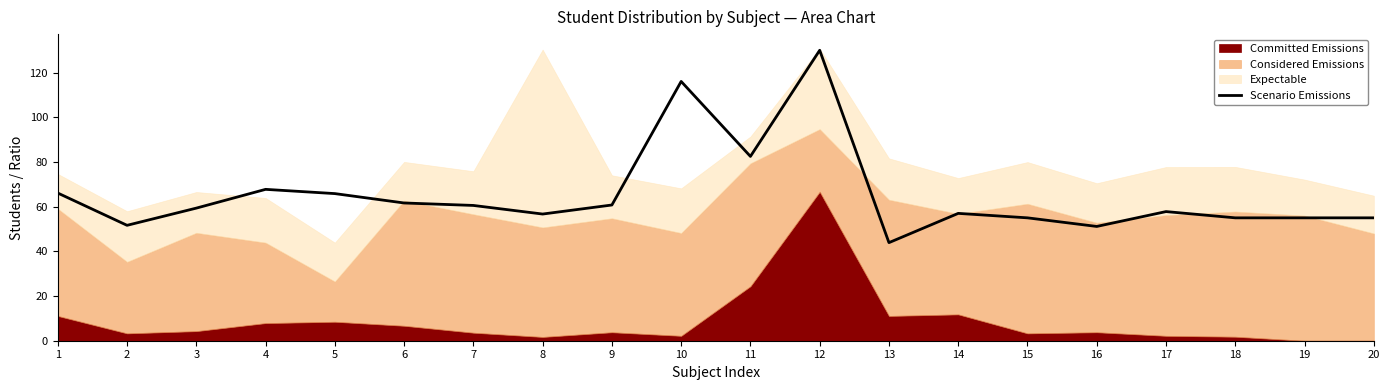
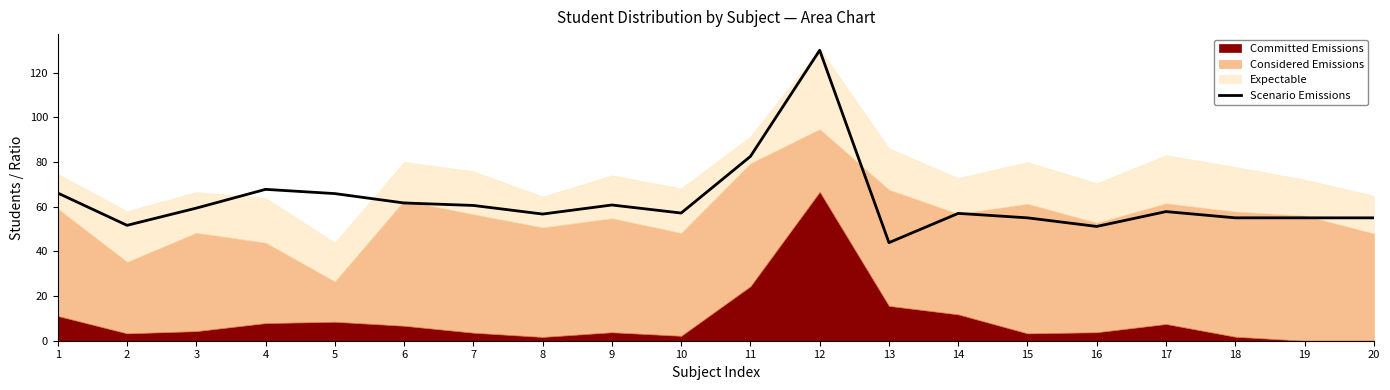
  {
    "Scenario Emissions": {
      "1": 66,
      "2": 52,
      "3": 59,
      "4": 68,
      "5": 66,
      "7": 61,
      "8": 57,
      "9": 61,
-     "10": 116,
+     "10": 57,
      "11": 83,
      "13": 44,
      "15": 55,
      "16": 51,
      "17": 58,
      "18": 55,
      "20": 55
    },
    "Committed Emissions": {
      "1": 11,
      "2": 3,
      "3": 4,
      "4": 8,
      "5": 9,
      "6": 7,
      "7": 4,
      "8": 2,
      "9": 4,
      "10": 2,
      "11": 24,
      "12": 67,
-     "13": 11,
+     "13": 16,
      "14": 12,
      "15": 3,
      "16": 4,
-     "17": 2,
+     "17": 8,
      "18": 2,
      "19": 0,
      "20": 0
    },
    "Considered Emissions": {
      "1": 48,
      "2": 32,
      "3": 44,
      "4": 36,
      "5": 18,
      "7": 53,
      "8": 49,
      "9": 51,
      "10": 46,
      "11": 55,
      "12": 28,
      "13": 52,
      "15": 58,
      "16": 49,
      "17": 54,
      "18": 56,
      "20": 48
    },
    "Expectable": {
      "1": 16,
      "2": 23,
      "3": 18,
      "4": 20,
      "5": 17,
      "6": 17,
      "7": 19,
-     "8": 80,
+     "8": 14,
      "9": 19,
      "10": 20,
      "11": 12,
      "13": 19,
      "14": 16,
      "15": 19,
      "16": 18,
      "17": 22,
      "18": 20,
      "19": 16,
      "20": 17
    }
  }
